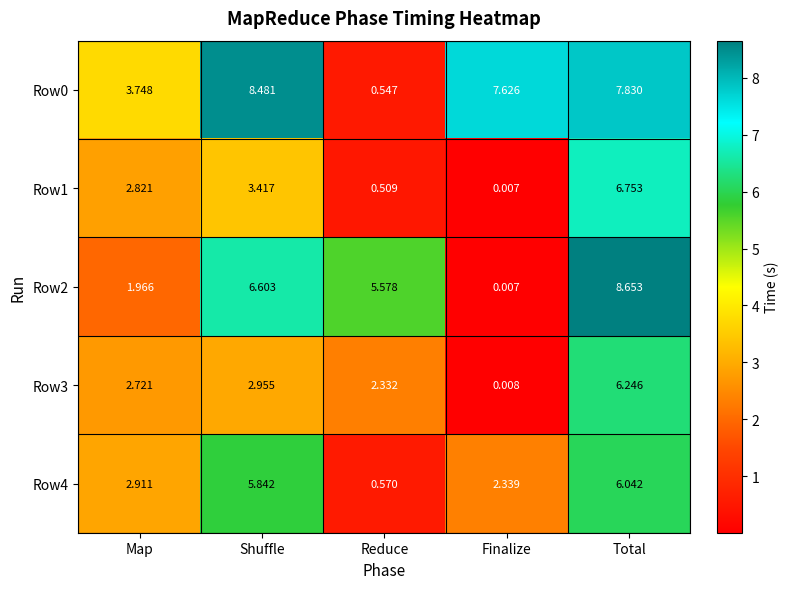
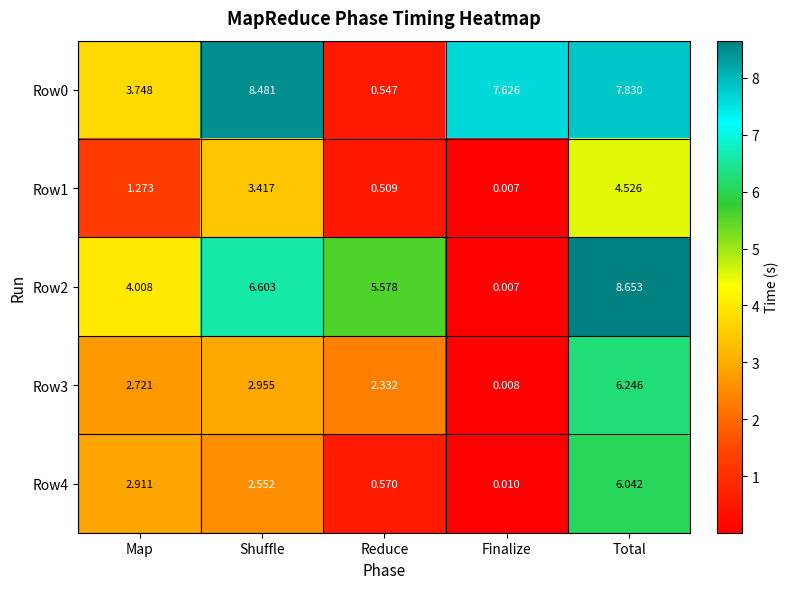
  {
    "Row0": {
      "Map": 3.748,
      "Shuffle": 8.481,
      "Reduce": 0.547,
      "Finalize": 7.626,
      "Total": 7.830
    },
    "Row1": {
-     "Map": 2.821,
+     "Map": 1.273,
      "Shuffle": 3.417,
      "Reduce": 0.509,
      "Finalize": 0.007,
-     "Total": 6.753
+     "Total": 4.526
    },
    "Row2": {
-     "Map": 1.966,
+     "Map": 4.008,
      "Shuffle": 6.603,
      "Reduce": 5.578,
      "Finalize": 0.007,
      "Total": 8.653
    },
    "Row3": {
      "Map": 2.721,
      "Shuffle": 2.955,
      "Reduce": 2.332,
      "Finalize": 0.008,
      "Total": 6.246
    },
    "Row4": {
      "Map": 2.911,
-     "Shuffle": 5.842,
+     "Shuffle": 2.552,
      "Reduce": 0.570,
-     "Finalize": 2.339,
+     "Finalize": 0.010,
      "Total": 6.042
    }
  }
